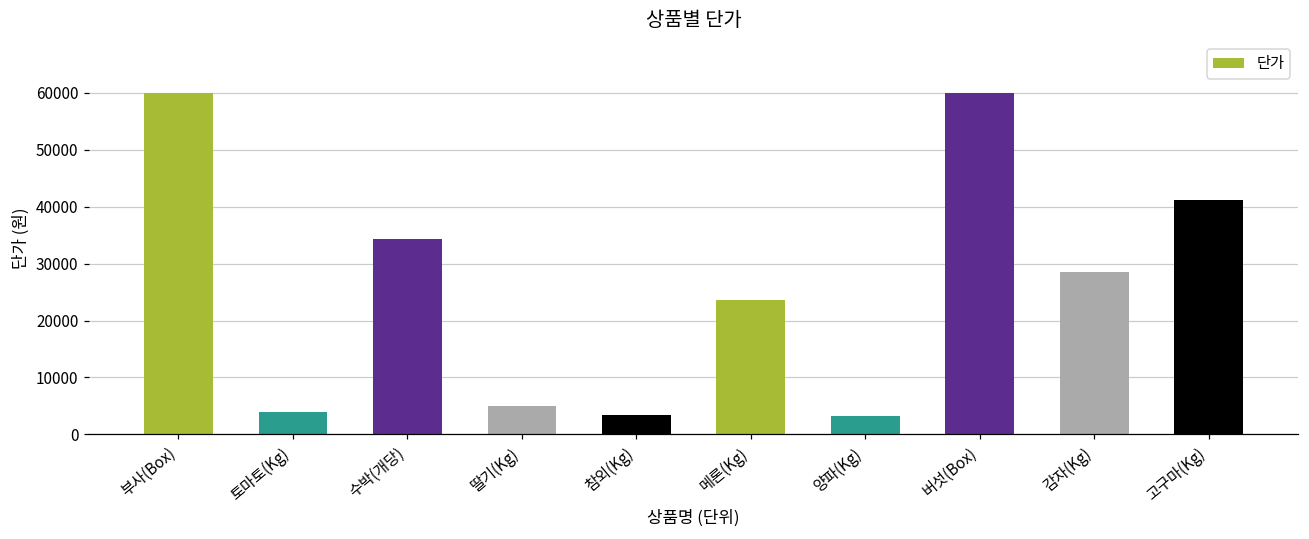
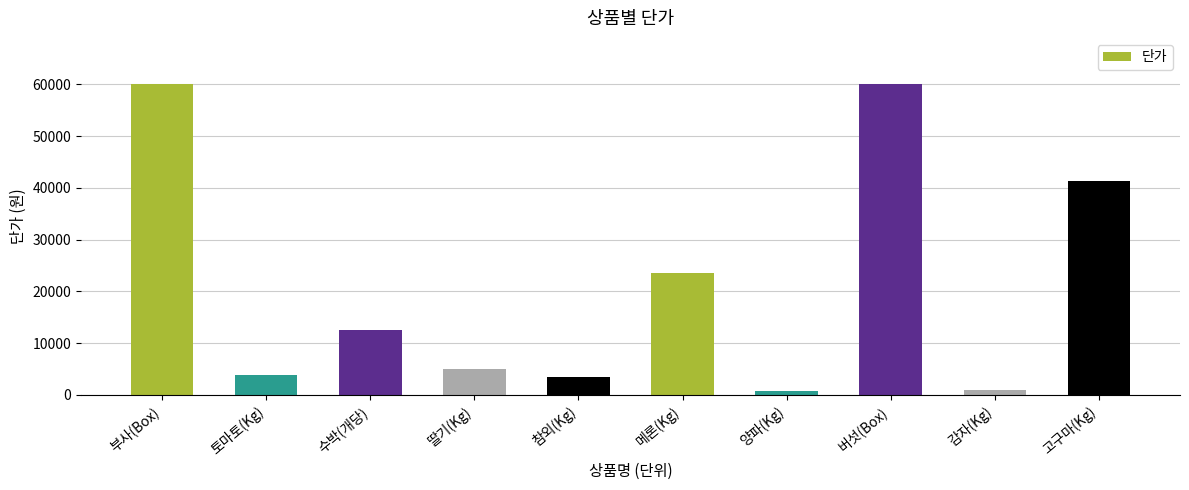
  {
    "부사(Box)": 60000,
    "토마토(Kg)": 4000,
-   "수박(개당)": 34000,
+   "수박(개당)": 13000,
    "딸기(Kg)": 5000,
    "참외(Kg)": 3000,
    "메론(Kg)": 24000,
-   "양파(Kg)": 3000,
+   "양파(Kg)": 1000,
    "버섯(Box)": 60000,
-   "감자(Kg)": 28000,
+   "감자(Kg)": 1000,
    "고구마(Kg)": 41000
  }
